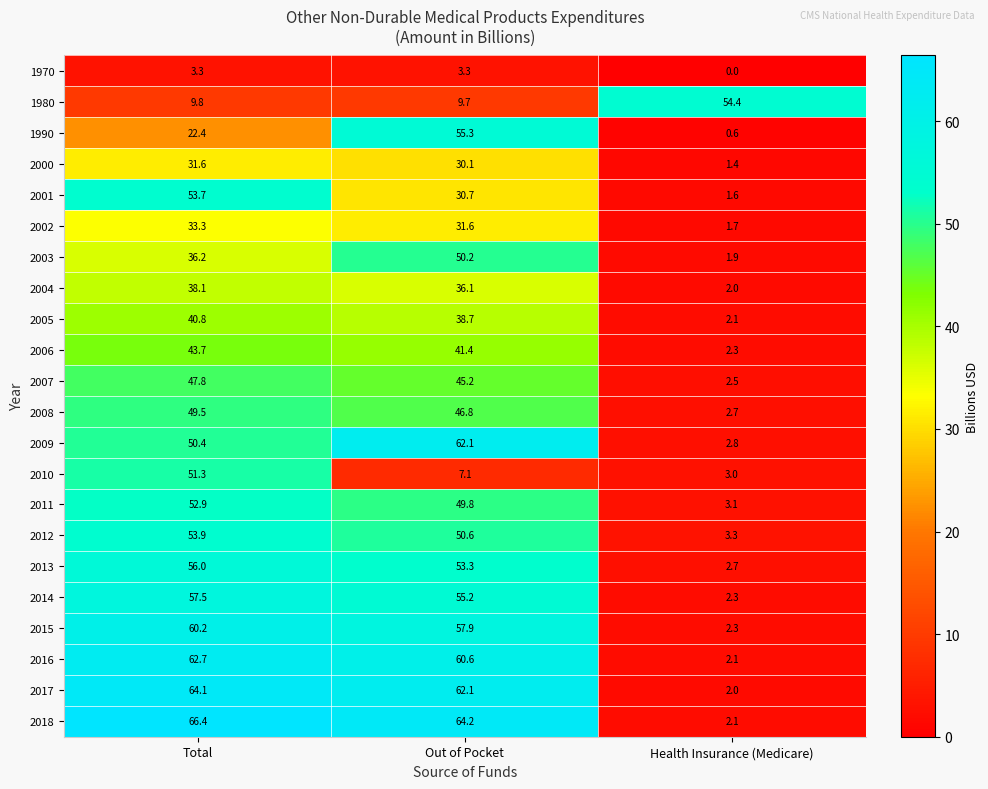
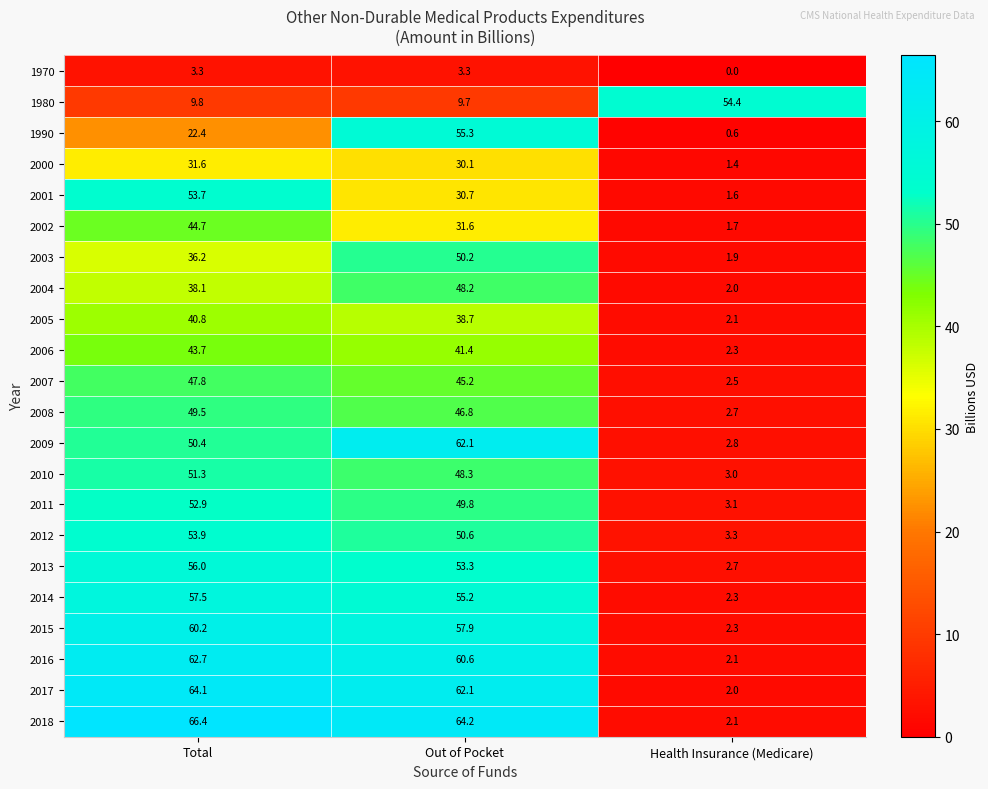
  {
    "1970": {
      "Total": 3.3,
      "Out of Pocket": 3.3,
      "Health Insurance (Medicare)": 0.0
    },
    "1980": {
      "Total": 9.8,
      "Out of Pocket": 9.7,
      "Health Insurance (Medicare)": 54.4
    },
    "1990": {
      "Total": 22.4,
      "Out of Pocket": 55.3,
      "Health Insurance (Medicare)": 0.6
    },
    "2000": {
      "Total": 31.6,
      "Out of Pocket": 30.1,
      "Health Insurance (Medicare)": 1.4
    },
    "2001": {
      "Total": 53.7,
      "Out of Pocket": 30.7,
      "Health Insurance (Medicare)": 1.6
    },
    "2002": {
-     "Total": 33.3,
+     "Total": 44.7,
      "Out of Pocket": 31.6,
      "Health Insurance (Medicare)": 1.7
    },
    "2003": {
      "Total": 36.2,
      "Out of Pocket": 50.2,
      "Health Insurance (Medicare)": 1.9
    },
    "2004": {
      "Total": 38.1,
-     "Out of Pocket": 36.1,
+     "Out of Pocket": 48.2,
      "Health Insurance (Medicare)": 2.0
    },
    "2005": {
      "Total": 40.8,
      "Out of Pocket": 38.7,
      "Health Insurance (Medicare)": 2.1
    },
    "2006": {
      "Total": 43.7,
      "Out of Pocket": 41.4,
      "Health Insurance (Medicare)": 2.3
    },
    "2007": {
      "Total": 47.8,
      "Out of Pocket": 45.2,
      "Health Insurance (Medicare)": 2.5
    },
    "2008": {
      "Total": 49.5,
      "Out of Pocket": 46.8,
      "Health Insurance (Medicare)": 2.7
    },
    "2009": {
      "Total": 50.4,
      "Out of Pocket": 62.1,
      "Health Insurance (Medicare)": 2.8
    },
    "2010": {
      "Total": 51.3,
-     "Out of Pocket": 7.1,
+     "Out of Pocket": 48.3,
      "Health Insurance (Medicare)": 3.0
    },
    "2011": {
      "Total": 52.9,
      "Out of Pocket": 49.8,
      "Health Insurance (Medicare)": 3.1
    },
    "2012": {
      "Total": 53.9,
      "Out of Pocket": 50.6,
      "Health Insurance (Medicare)": 3.3
    },
    "2013": {
      "Total": 56.0,
      "Out of Pocket": 53.3,
      "Health Insurance (Medicare)": 2.7
    },
    "2014": {
      "Total": 57.5,
      "Out of Pocket": 55.2,
      "Health Insurance (Medicare)": 2.3
    },
    "2015": {
      "Total": 60.2,
      "Out of Pocket": 57.9,
      "Health Insurance (Medicare)": 2.3
    },
    "2016": {
      "Total": 62.7,
      "Out of Pocket": 60.6,
      "Health Insurance (Medicare)": 2.1
    },
    "2017": {
      "Total": 64.1,
      "Out of Pocket": 62.1,
      "Health Insurance (Medicare)": 2.0
    },
    "2018": {
      "Total": 66.4,
      "Out of Pocket": 64.2,
      "Health Insurance (Medicare)": 2.1
    }
  }
